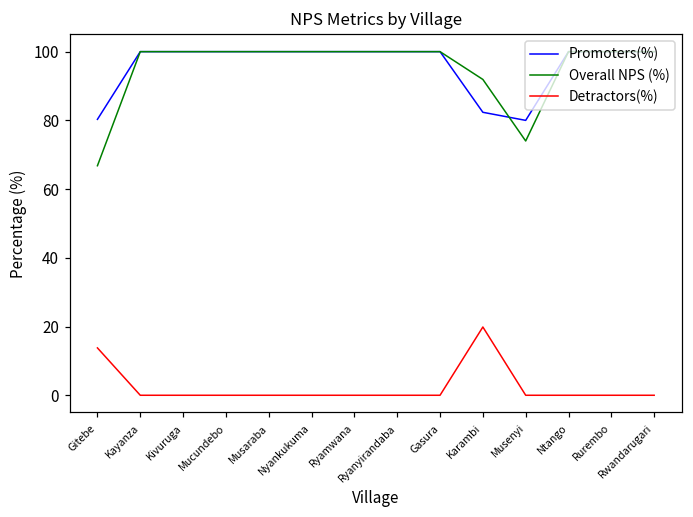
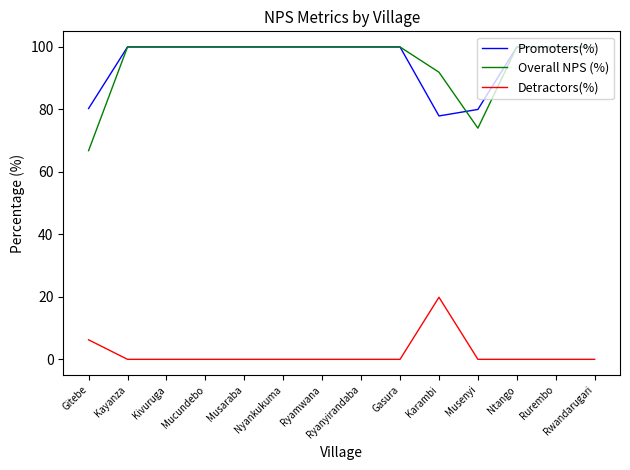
  {
    "Promoters(%)": {
      "Gitebe": 80,
-     "Karambi": 82,
+     "Karambi": 78,
      "Musenyi": 80
    },
    "Overall NPS (%)": {
      "Gitebe": 67,
      "Karambi": 92,
      "Musenyi": 74
    },
    "Detractors(%)": {
-     "Gitebe": 14,
+     "Gitebe": 6,
      "Kayanza": 0,
      "Kivuruga": 0,
      "Mucundebo": 0,
      "Musaraba": 0,
      "Nyankukuma": 0,
      "Ryamwana": 0,
      "Ryanyirandaba": 0,
      "Gasura": 0,
      "Karambi": 20,
      "Musenyi": 0,
      "Ntango": 0,
      "Rurembo": 0,
      "Rwandarugari": 0
    }
  }
